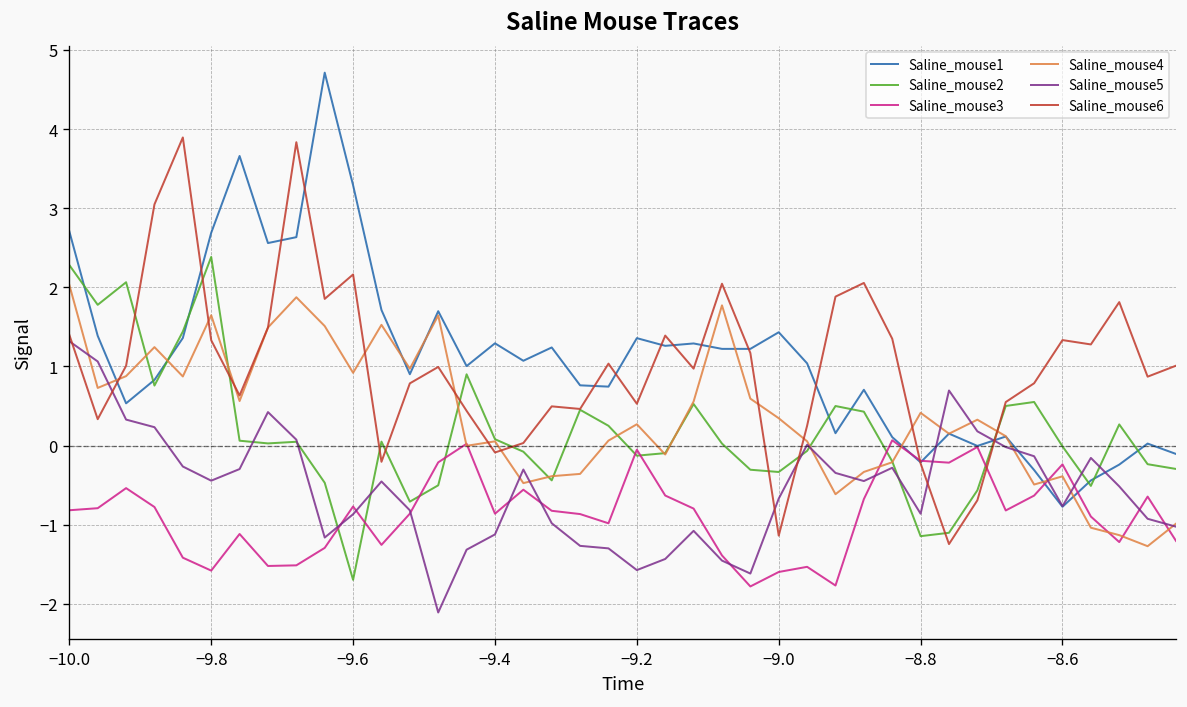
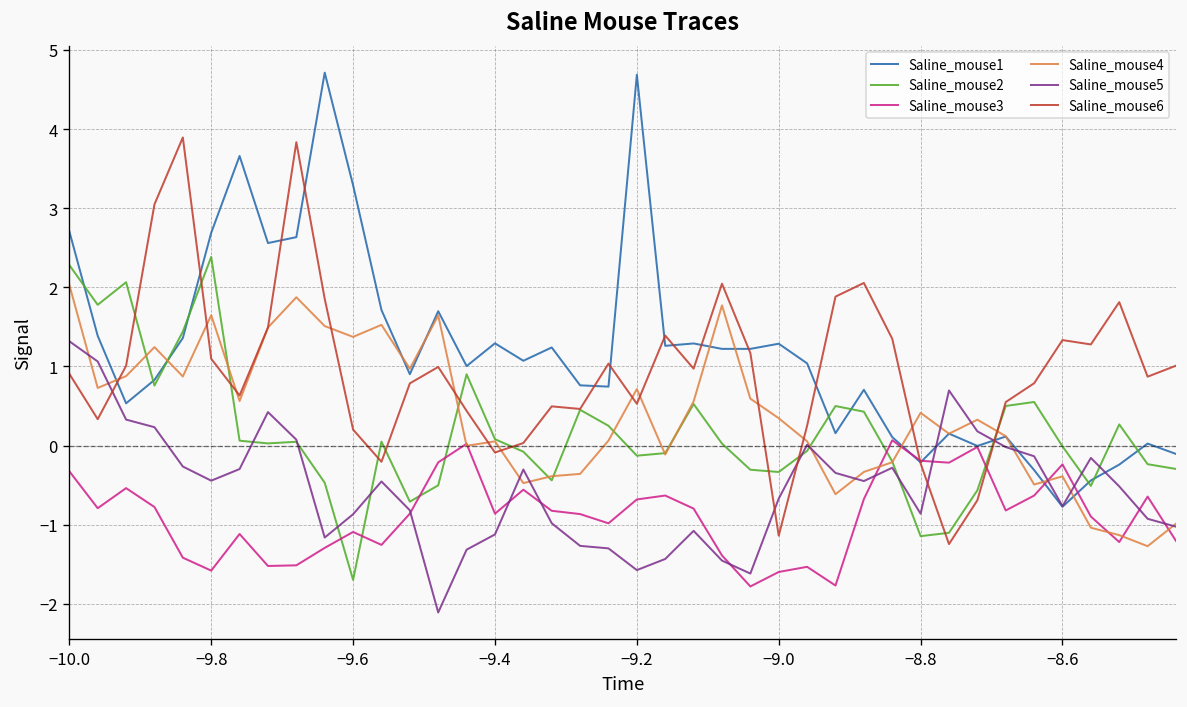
  {
    "Saline_mouse1": {
      "−10.0": 2.7,
      "−9.8": 2.7,
      "−9.6": 3.3,
      "−9.4": 1.3,
-     "−9.2": 1.4,
-     "−9.0": 1.4
+     "−9.2": 4.7,
+     "−9.0": 1.3
    },
    "Saline_mouse2": {
      "−10.0": 2.3,
      "−9.8": 2.4,
      "−9.6": -1.7,
      "−9.2": -0.1,
      "−9.0": -0.3,
      "−8.8": -1.1,
      "−8.6": 0.0
    },
    "Saline_mouse3": {
-     "−10.0": -0.8,
+     "−10.0": -0.3,
      "−9.8": -1.6,
-     "−9.6": -0.8,
+     "−9.6": -1.1,
      "−9.4": -0.9,
-     "−9.2": -0.1,
+     "−9.2": -0.7,
      "−9.0": -1.6,
      "−8.6": -0.2
    },
    "Saline_mouse4": {
      "−10.0": 2.0,
      "−9.8": 1.6,
-     "−9.6": 0.9,
-     "−9.2": 0.3,
+     "−9.6": 1.4,
+     "−9.2": 0.7,
      "−9.0": 0.3,
      "−8.8": 0.4,
      "−8.6": -0.4
    },
    "Saline_mouse5": {
      "−10.0": 1.3,
      "−9.8": -0.4,
      "−9.6": -0.9,
      "−9.4": -1.1,
      "−9.2": -1.6,
      "−9.0": -0.7,
      "−8.8": -0.9
    },
    "Saline_mouse6": {
-     "−10.0": 1.4,
-     "−9.8": 1.3,
-     "−9.6": 2.2,
+     "−10.0": 0.9,
+     "−9.8": 1.1,
+     "−9.6": 0.2,
      "−9.4": -0.1,
      "−9.2": 0.5,
      "−9.0": -1.1,
      "−8.6": 1.3
    }
  }
